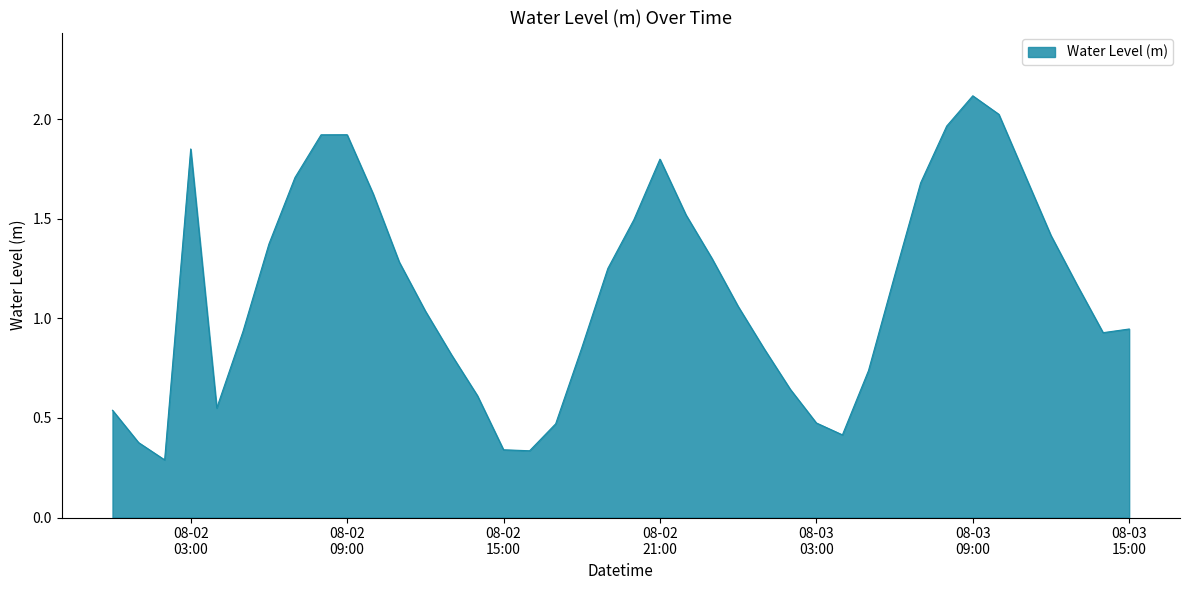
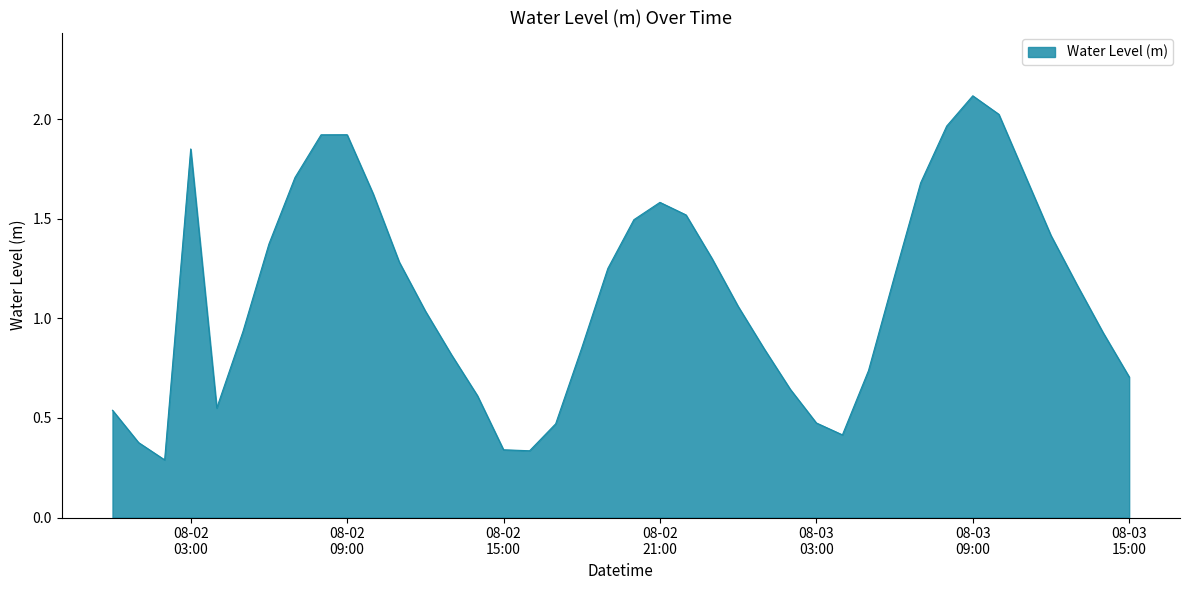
  {
    "08-02 03:00": 1.85,
    "08-02 09:00": 1.92,
    "08-02 15:00": 0.34,
-   "08-02 21:00": 1.80,
+   "08-02 21:00": 1.58,
    "08-03 03:00": 0.47,
    "08-03 09:00": 2.12,
-   "08-03 15:00": 0.95
+   "08-03 15:00": 0.71
  }
